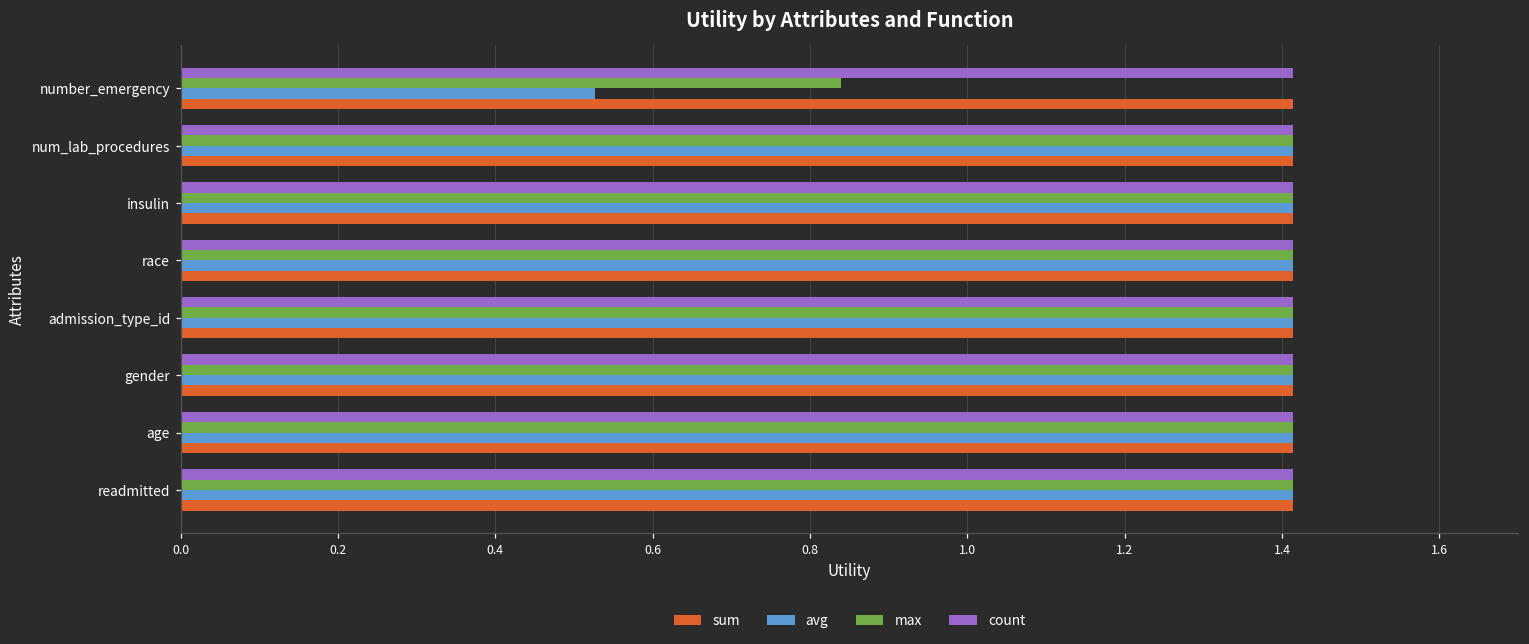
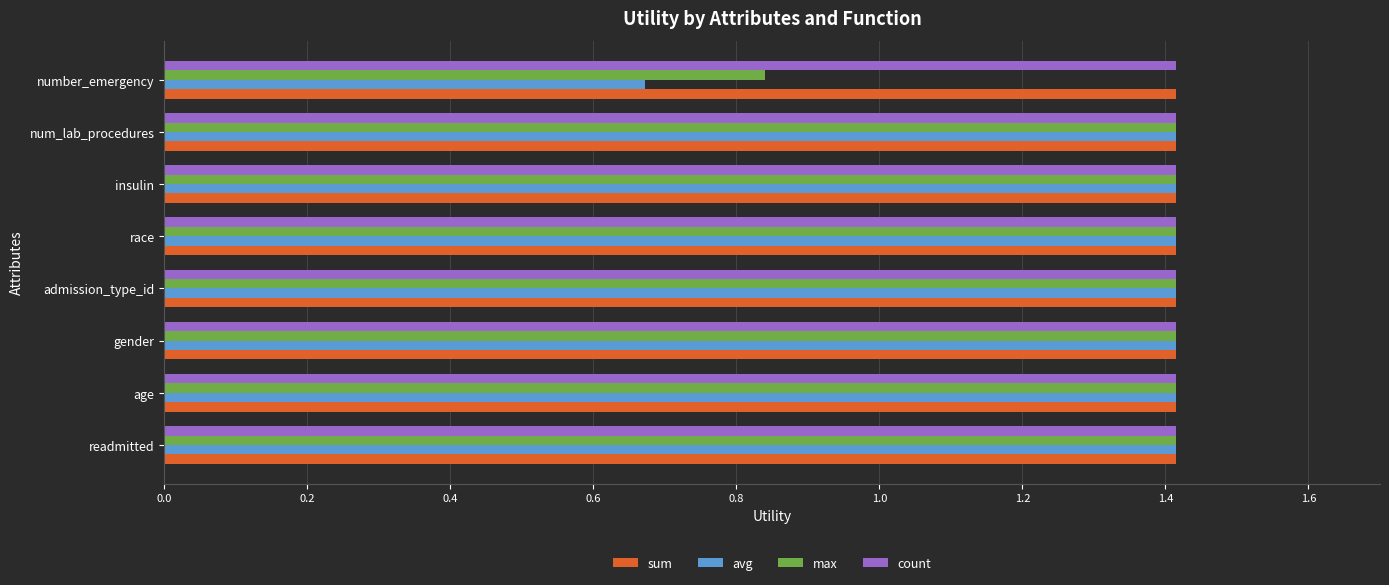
  {
    "sum": {
      "number_emergency": 1.41,
      "num_lab_procedures": 1.41,
      "insulin": 1.41,
      "race": 1.41,
      "admission_type_id": 1.41,
      "gender": 1.41,
      "age": 1.41,
      "readmitted": 1.41
    },
    "avg": {
-     "number_emergency": 0.53,
+     "number_emergency": 0.67,
      "num_lab_procedures": 1.41,
      "insulin": 1.41,
      "race": 1.41,
      "admission_type_id": 1.41,
      "gender": 1.41,
      "age": 1.41,
      "readmitted": 1.41
    },
    "max": {
      "number_emergency": 0.84,
      "num_lab_procedures": 1.41,
      "insulin": 1.41,
      "race": 1.41,
      "admission_type_id": 1.41,
      "gender": 1.41,
      "age": 1.41,
      "readmitted": 1.41
    },
    "count": {
      "number_emergency": 1.41,
      "num_lab_procedures": 1.41,
      "insulin": 1.41,
      "race": 1.41,
      "admission_type_id": 1.41,
      "gender": 1.41,
      "age": 1.41,
      "readmitted": 1.41
    }
  }
